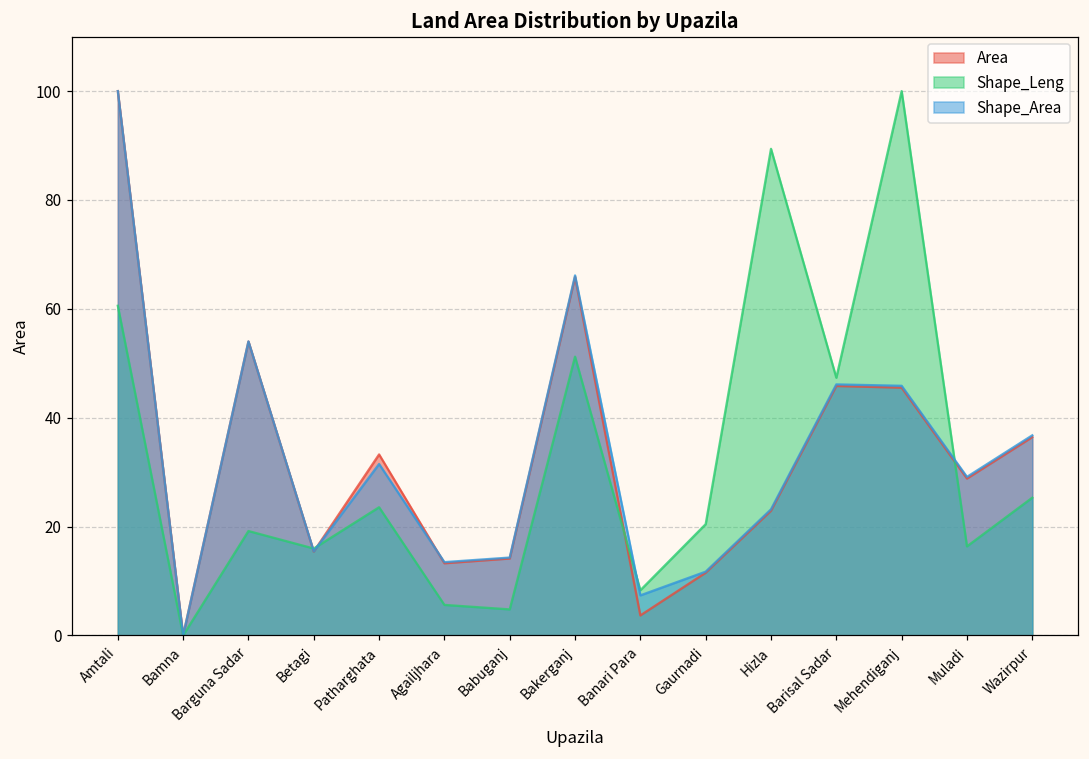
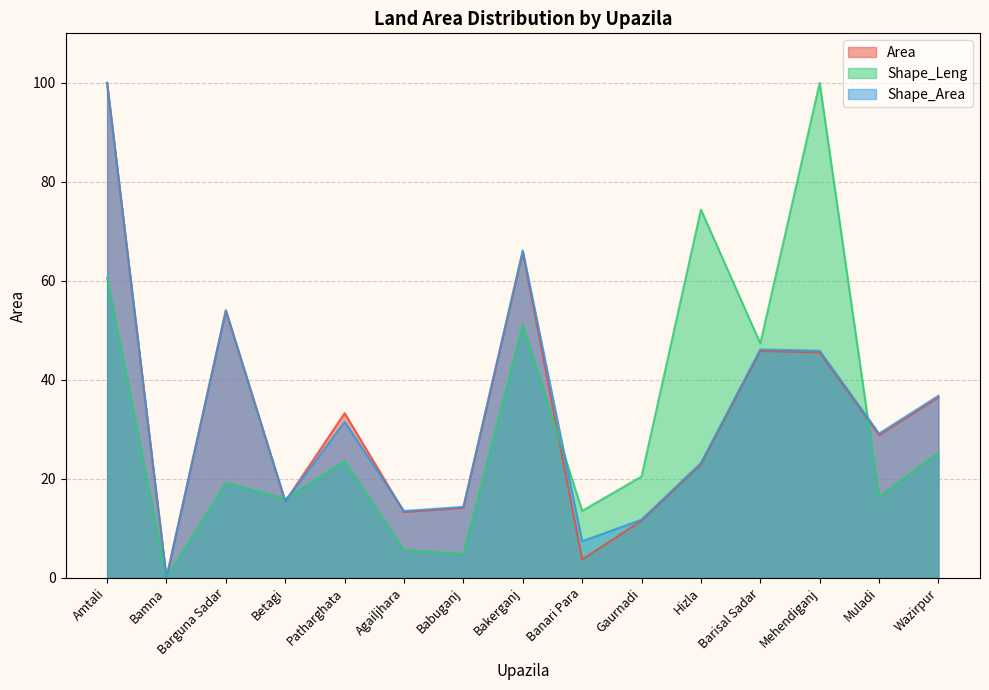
  {
    "Area": {
      "Patharghata": 33,
      "Banari Para": 4
    },
    "Shape_Leng": {
      "Amtali": 61,
      "Barguna Sadar": 19,
      "Patharghata": 24,
      "Agailjhara": 6,
      "Babuganj": 5,
      "Bakerganj": 51,
-     "Banari Para": 8,
+     "Banari Para": 14,
      "Gaurnadi": 20,
-     "Hizla": 89,
+     "Hizla": 74,
      "Barisal Sadar": 47,
      "Mehendiganj": 100,
      "Muladi": 16,
      "Wazirpur": 25
    },
    "Shape_Area": {
      "Patharghata": 32,
      "Banari Para": 7
    }
  }
